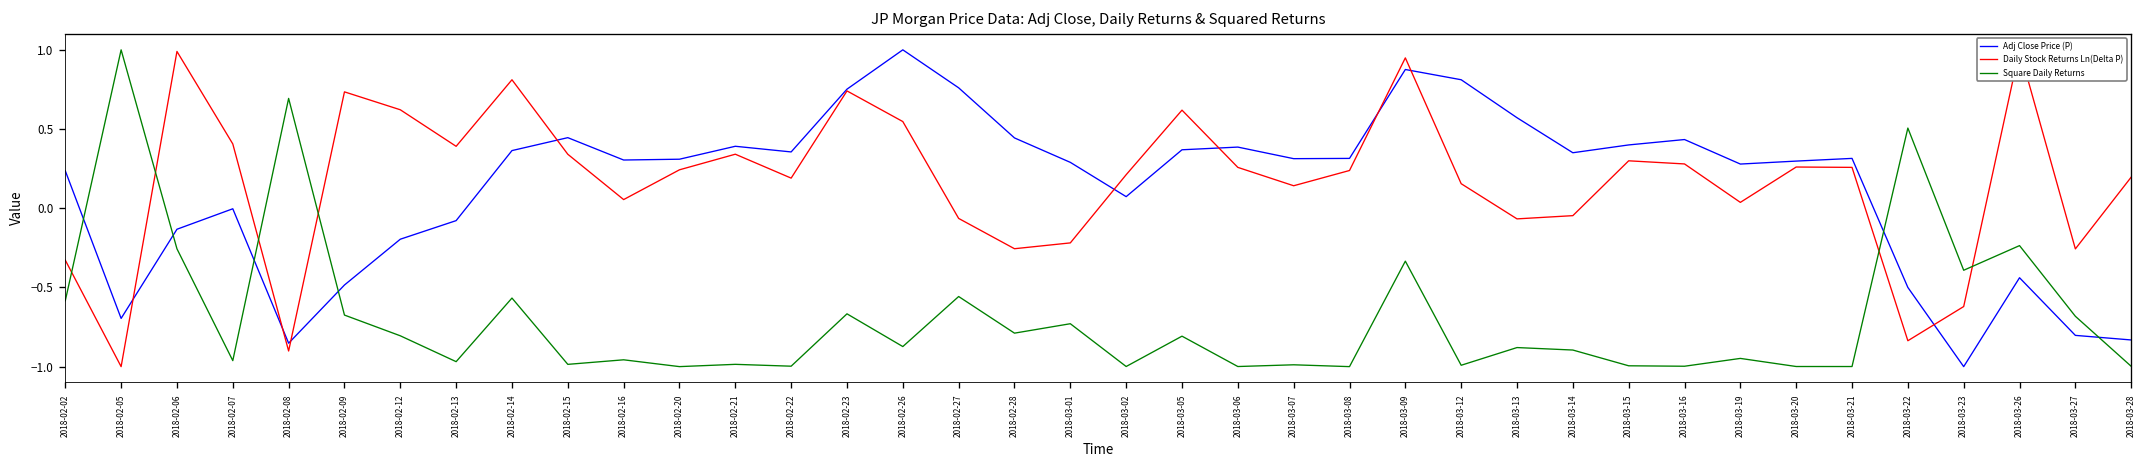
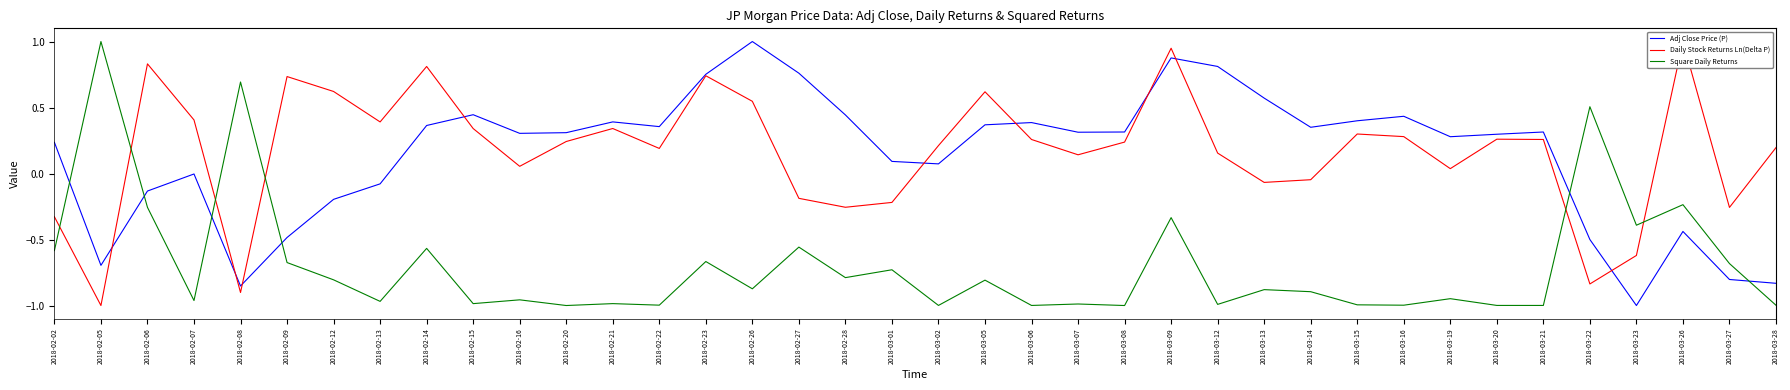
  {
    "Adj Close Price (P)": {
      "2018-02-02": 0.24,
      "2018-02-05": -0.70,
      "2018-02-06": -0.13,
      "2018-02-07": 0.00,
      "2018-02-08": -0.85,
      "2018-02-09": -0.48,
      "2018-02-12": -0.20,
      "2018-02-13": -0.08,
      "2018-02-14": 0.36,
      "2018-02-15": 0.45,
      "2018-02-16": 0.30,
      "2018-02-20": 0.31,
      "2018-02-21": 0.39,
      "2018-02-22": 0.36,
      "2018-02-26": 1.00,
      "2018-02-27": 0.76,
      "2018-02-28": 0.44,
-     "2018-03-01": 0.29,
+     "2018-03-01": 0.09,
      "2018-03-02": 0.07,
      "2018-03-05": 0.37,
      "2018-03-06": 0.39,
      "2018-03-07": 0.31,
      "2018-03-08": 0.31,
      "2018-03-09": 0.88,
      "2018-03-12": 0.81,
      "2018-03-13": 0.57,
      "2018-03-14": 0.35,
      "2018-03-15": 0.40,
      "2018-03-16": 0.43,
      "2018-03-19": 0.28,
      "2018-03-20": 0.30,
      "2018-03-21": 0.31,
      "2018-03-22": -0.50,
      "2018-03-23": -1.00,
      "2018-03-26": -0.44,
      "2018-03-27": -0.80,
      "2018-03-28": -0.83
    },
    "Daily Stock Returns Ln(Delta P)": {
      "2018-02-02": -0.33,
      "2018-02-05": -1.00,
-     "2018-02-06": 0.99,
+     "2018-02-06": 0.83,
      "2018-02-07": 0.41,
      "2018-02-08": -0.90,
      "2018-02-09": 0.73,
      "2018-02-12": 0.62,
      "2018-02-13": 0.39,
      "2018-02-14": 0.81,
      "2018-02-15": 0.34,
      "2018-02-16": 0.05,
      "2018-02-20": 0.24,
      "2018-02-21": 0.34,
      "2018-02-22": 0.19,
      "2018-02-26": 0.55,
-     "2018-02-27": -0.06,
+     "2018-02-27": -0.19,
      "2018-02-28": -0.26,
      "2018-03-01": -0.22,
      "2018-03-02": 0.21,
      "2018-03-05": 0.62,
      "2018-03-06": 0.26,
      "2018-03-07": 0.14,
      "2018-03-08": 0.24,
      "2018-03-09": 0.95,
      "2018-03-12": 0.15,
      "2018-03-13": -0.07,
      "2018-03-14": -0.05,
      "2018-03-15": 0.30,
      "2018-03-16": 0.28,
      "2018-03-19": 0.04,
      "2018-03-20": 0.26,
      "2018-03-21": 0.26,
      "2018-03-22": -0.84,
      "2018-03-23": -0.62,
      "2018-03-27": -0.26,
      "2018-03-28": 0.20
    },
    "Square Daily Returns": {
      "2018-02-02": -0.58,
      "2018-02-05": 1.00,
      "2018-02-06": -0.26,
      "2018-02-07": -0.96,
      "2018-02-08": 0.69,
      "2018-02-09": -0.67,
      "2018-02-12": -0.81,
      "2018-02-13": -0.97,
      "2018-02-14": -0.57,
      "2018-02-15": -0.99,
      "2018-02-16": -0.96,
      "2018-02-20": -1.00,
      "2018-02-21": -0.99,
      "2018-02-22": -1.00,
      "2018-02-23": -0.67,
      "2018-02-26": -0.87,
      "2018-02-27": -0.56,
      "2018-02-28": -0.79,
      "2018-03-01": -0.73,
      "2018-03-02": -1.00,
      "2018-03-05": -0.81,
      "2018-03-06": -1.00,
      "2018-03-07": -0.99,
      "2018-03-08": -1.00,
      "2018-03-09": -0.33,
      "2018-03-12": -0.99,
      "2018-03-13": -0.88,
      "2018-03-14": -0.90,
      "2018-03-15": -0.99,
      "2018-03-16": -1.00,
      "2018-03-19": -0.95,
      "2018-03-20": -1.00,
      "2018-03-21": -1.00,
      "2018-03-22": 0.51,
      "2018-03-23": -0.39,
      "2018-03-26": -0.24,
      "2018-03-27": -0.68,
      "2018-03-28": -1.00
    }
  }
